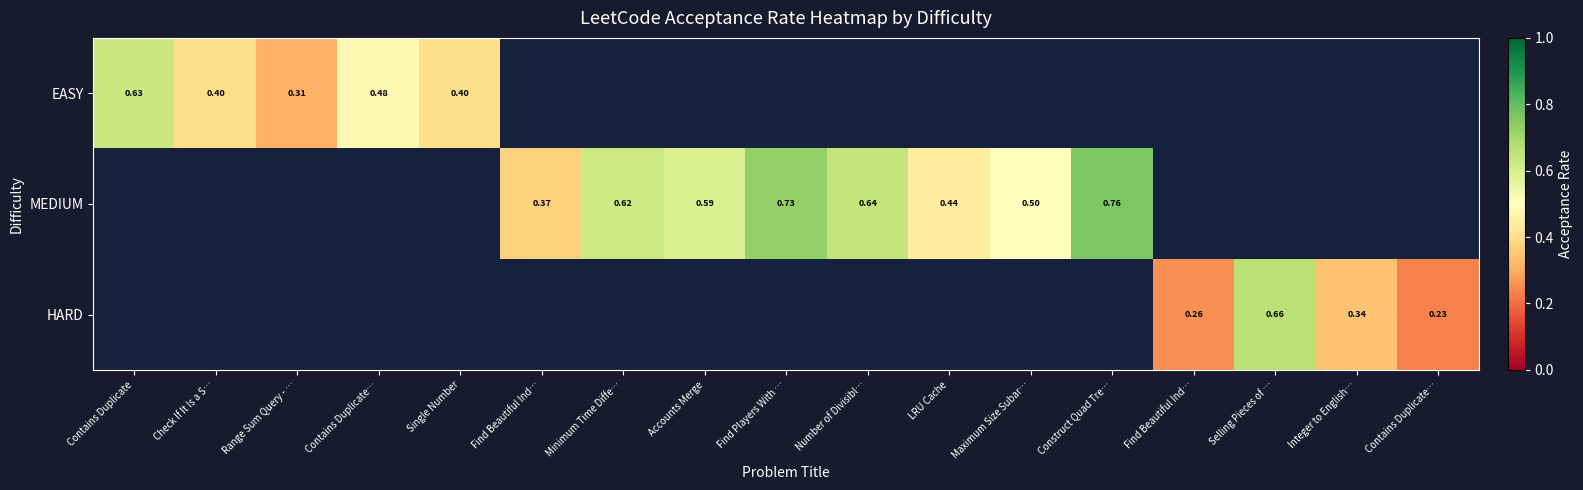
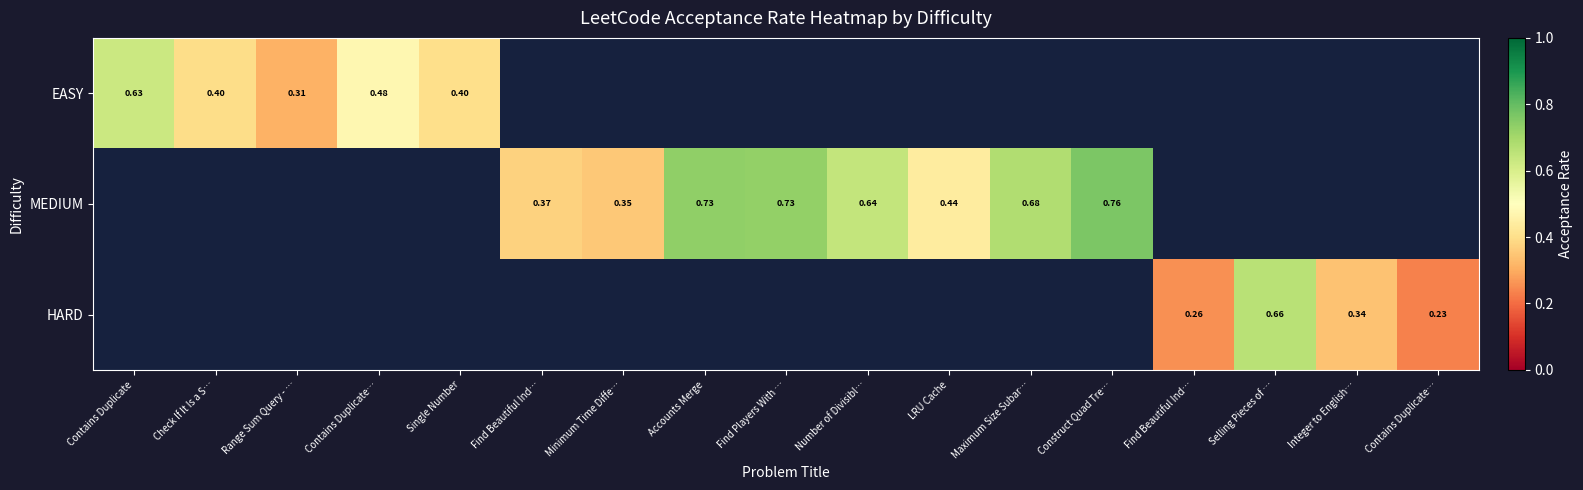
  {
    "EASY": {
      "Contains Duplicate": 0.63,
      "Check If It Is a S…": 0.40,
      "Range Sum Query - …": 0.31,
      "Contains Duplicate…": 0.48,
      "Single Number": 0.40
    },
    "MEDIUM": {
      "Find Beautiful Ind…": 0.37,
-     "Minimum Time Diffe…": 0.62,
-     "Accounts Merge": 0.59,
+     "Minimum Time Diffe…": 0.35,
+     "Accounts Merge": 0.73,
      "Find Players With …": 0.73,
      "Number of Divisibl…": 0.64,
      "LRU Cache": 0.44,
-     "Maximum Size Subar…": 0.50,
+     "Maximum Size Subar…": 0.68,
      "Construct Quad Tre…": 0.76
    },
    "HARD": {
      "Find Beautiful Ind…": 0.26,
      "Selling Pieces of …": 0.66,
      "Integer to English…": 0.34,
      "Contains Duplicate…": 0.23
    }
  }
